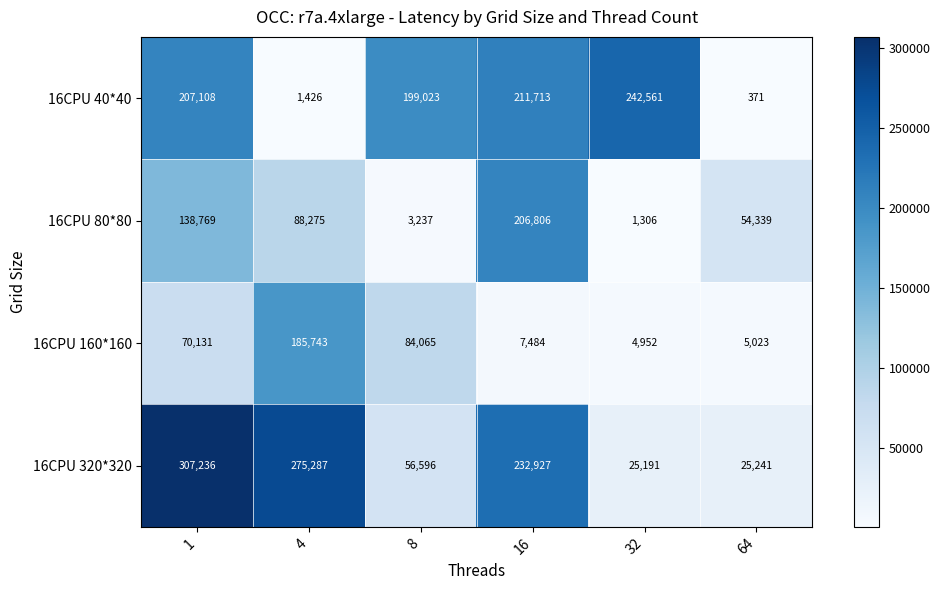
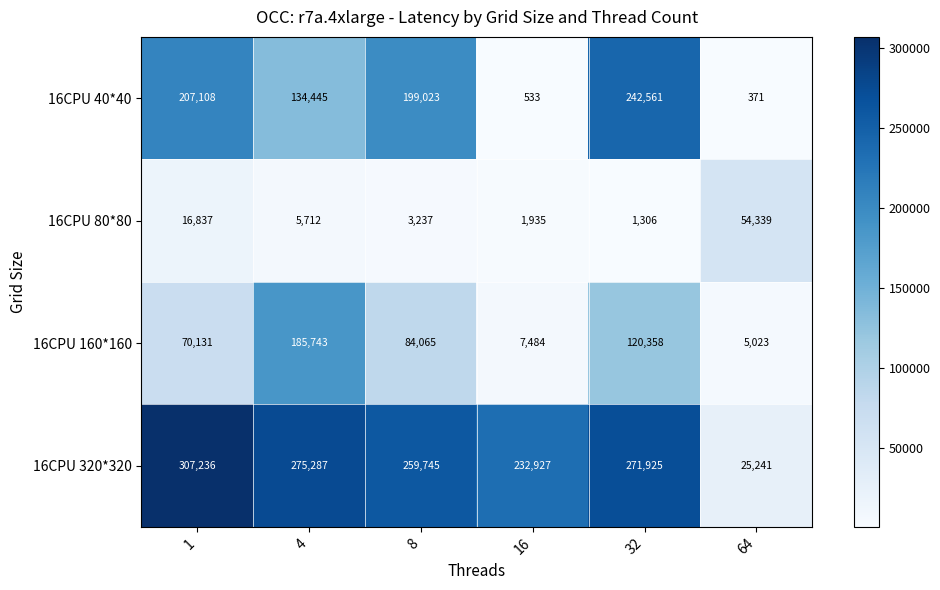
  {
    "16CPU 40*40": {
      "1": "207,108",
-     "4": "1,426",
+     "4": "134,445",
      "8": "199,023",
-     "16": "211,713",
+     "16": "533",
      "32": "242,561",
      "64": "371"
    },
    "16CPU 80*80": {
-     "1": "138,769",
-     "4": "88,275",
+     "1": "16,837",
+     "4": "5,712",
      "8": "3,237",
-     "16": "206,806",
+     "16": "1,935",
      "32": "1,306",
      "64": "54,339"
    },
    "16CPU 160*160": {
      "1": "70,131",
      "4": "185,743",
      "8": "84,065",
      "16": "7,484",
-     "32": "4,952",
+     "32": "120,358",
      "64": "5,023"
    },
    "16CPU 320*320": {
      "1": "307,236",
      "4": "275,287",
-     "8": "56,596",
+     "8": "259,745",
      "16": "232,927",
-     "32": "25,191",
+     "32": "271,925",
      "64": "25,241"
    }
  }
